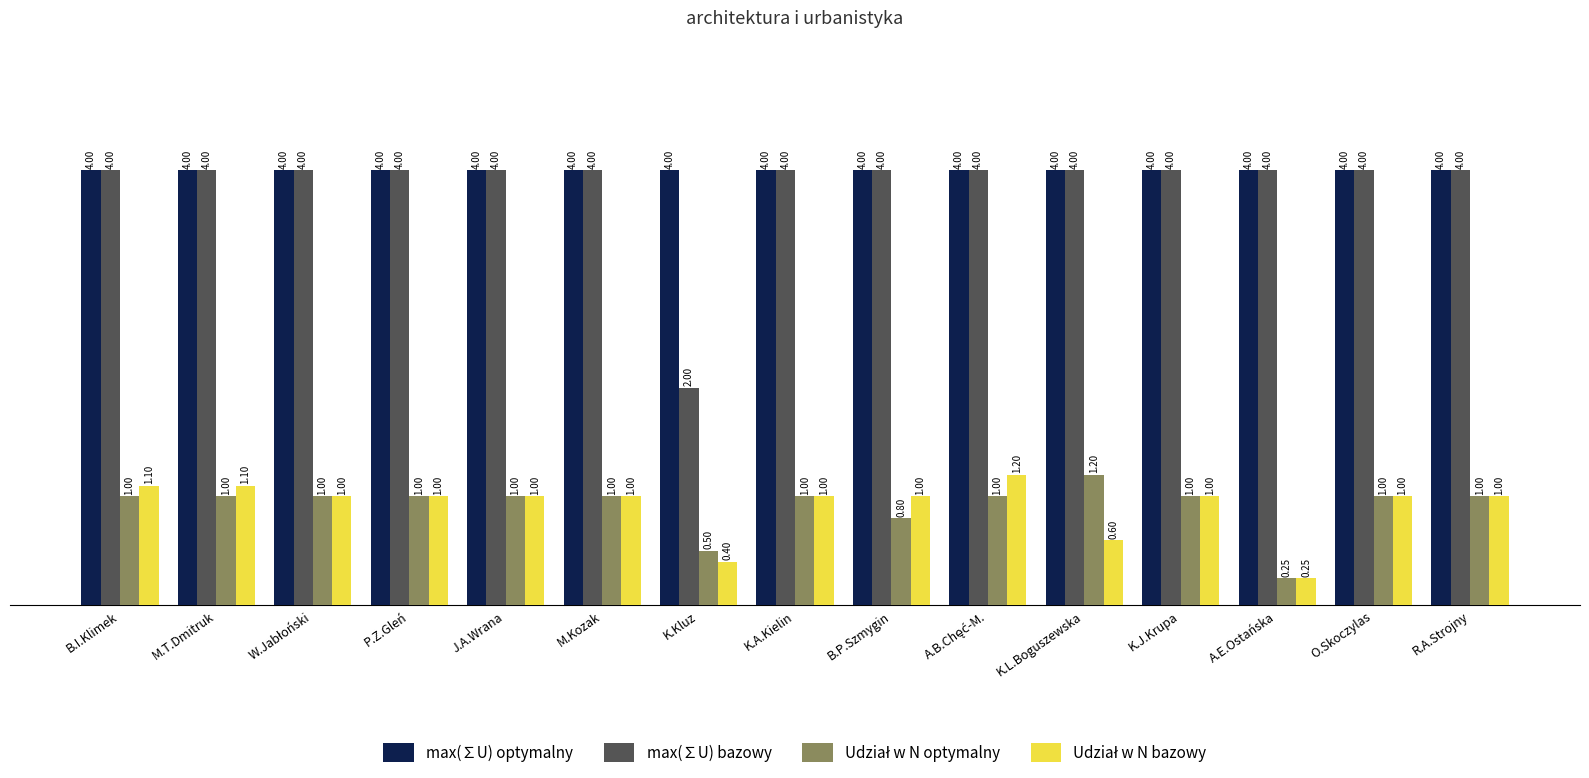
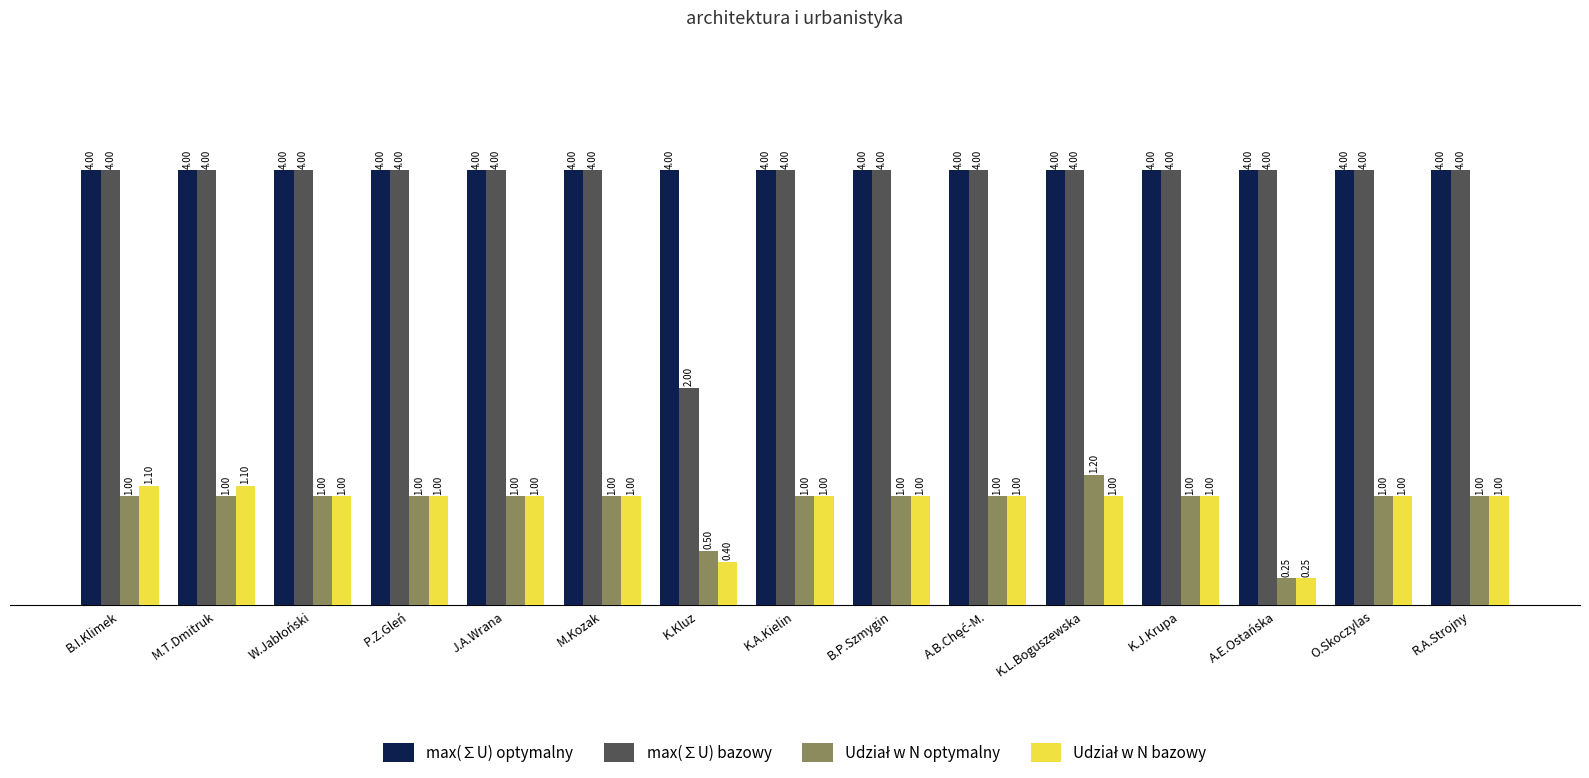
  {
    "max(∑U) optymalny": {
      "B.I.Klimek": 4.00,
      "M.T.Dmitruk": 4.00,
      "W.Jabłoński": 4.00,
      "P.Z.Gleń": 4.00,
      "J.A.Wrana": 4.00,
      "M.Kozak": 4.00,
      "K.Kluz": 4.00,
      "K.A.Kielin": 4.00,
      "B.P.Szmygin": 4.00,
      "A.B.Chęć-M.": 4.00,
      "K.L.Boguszewska": 4.00,
      "K.J.Krupa": 4.00,
      "A.E.Ostańska": 4.00,
      "O.Skoczylas": 4.00,
      "R.A.Strojny": 4.00
    },
    "max(∑U) bazowy": {
      "B.I.Klimek": 4.00,
      "M.T.Dmitruk": 4.00,
      "W.Jabłoński": 4.00,
      "P.Z.Gleń": 4.00,
      "J.A.Wrana": 4.00,
      "M.Kozak": 4.00,
      "K.Kluz": 2.00,
      "K.A.Kielin": 4.00,
      "B.P.Szmygin": 4.00,
      "A.B.Chęć-M.": 4.00,
      "K.L.Boguszewska": 4.00,
      "K.J.Krupa": 4.00,
      "A.E.Ostańska": 4.00,
      "O.Skoczylas": 4.00,
      "R.A.Strojny": 4.00
    },
    "Udział w N optymalny": {
      "B.I.Klimek": 1.00,
      "M.T.Dmitruk": 1.00,
      "W.Jabłoński": 1.00,
      "P.Z.Gleń": 1.00,
      "J.A.Wrana": 1.00,
      "M.Kozak": 1.00,
      "K.Kluz": 0.50,
      "K.A.Kielin": 1.00,
-     "B.P.Szmygin": 0.80,
+     "B.P.Szmygin": 1.00,
      "A.B.Chęć-M.": 1.00,
      "K.L.Boguszewska": 1.20,
      "K.J.Krupa": 1.00,
      "A.E.Ostańska": 0.25,
      "O.Skoczylas": 1.00,
      "R.A.Strojny": 1.00
    },
    "Udział w N bazowy": {
      "B.I.Klimek": 1.10,
      "M.T.Dmitruk": 1.10,
      "W.Jabłoński": 1.00,
      "P.Z.Gleń": 1.00,
      "J.A.Wrana": 1.00,
      "M.Kozak": 1.00,
      "K.Kluz": 0.40,
      "K.A.Kielin": 1.00,
      "B.P.Szmygin": 1.00,
-     "A.B.Chęć-M.": 1.20,
-     "K.L.Boguszewska": 0.60,
+     "A.B.Chęć-M.": 1.00,
+     "K.L.Boguszewska": 1.00,
      "K.J.Krupa": 1.00,
      "A.E.Ostańska": 0.25,
      "O.Skoczylas": 1.00,
      "R.A.Strojny": 1.00
    }
  }
